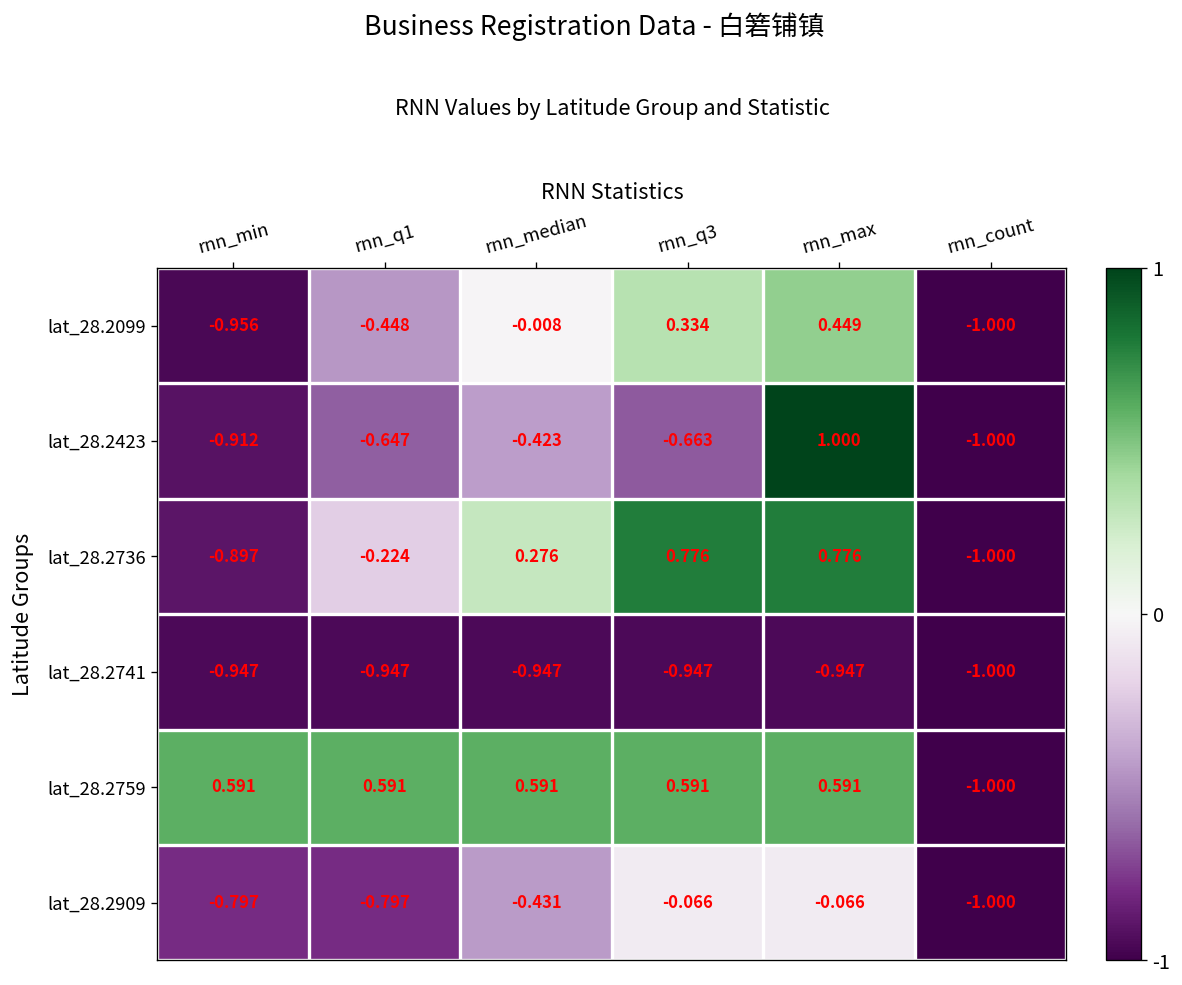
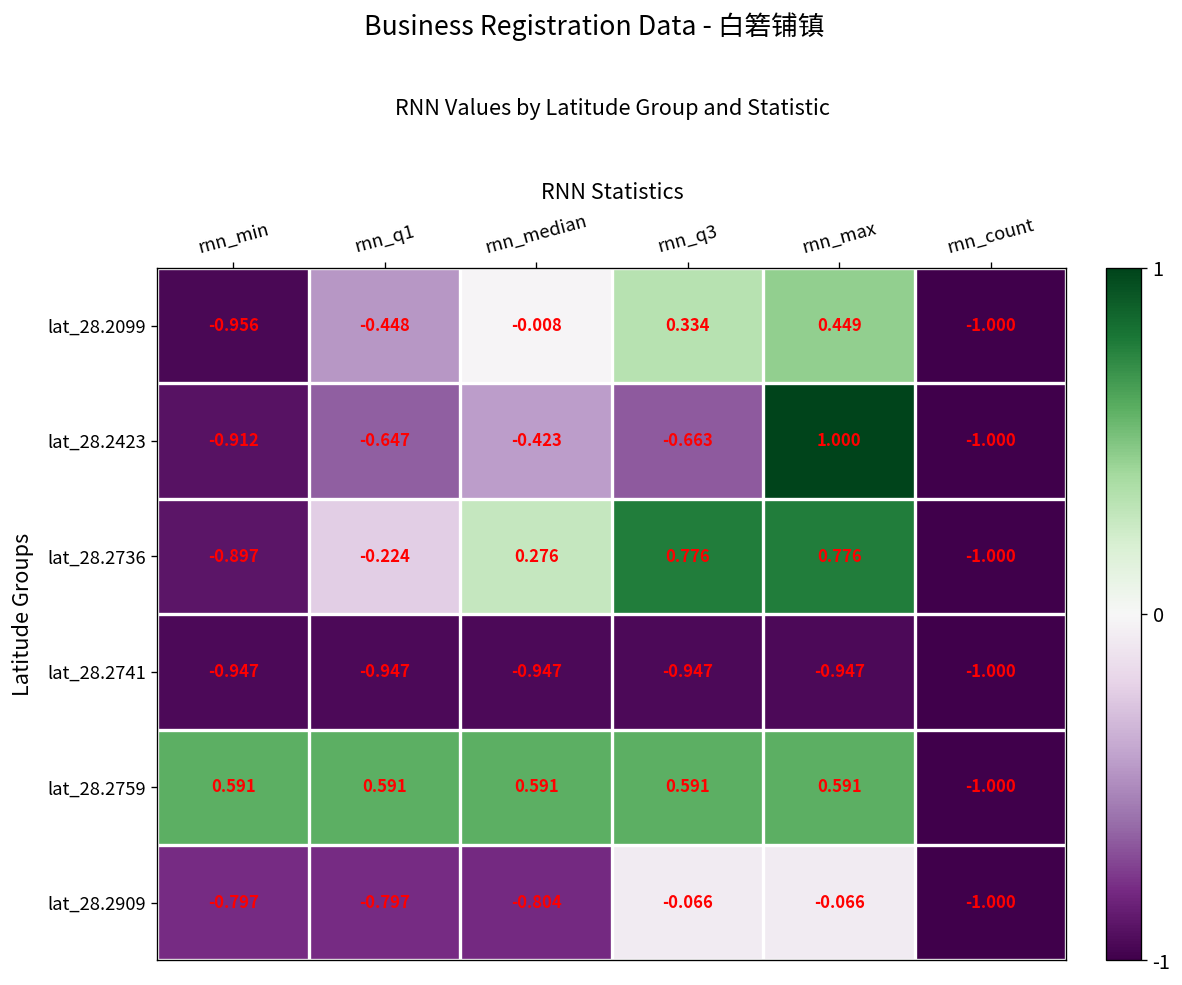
  {
    "lat_28.2099": {
      "rnn_min": -0.956,
      "rnn_q1": -0.448,
      "rnn_median": -0.008,
      "rnn_q3": 0.334,
      "rnn_max": 0.449,
      "rnn_count": -1.000
    },
    "lat_28.2423": {
      "rnn_min": -0.912,
      "rnn_q1": -0.647,
      "rnn_median": -0.423,
      "rnn_q3": -0.663,
      "rnn_max": 1.000,
      "rnn_count": -1.000
    },
    "lat_28.2736": {
      "rnn_min": -0.897,
      "rnn_q1": -0.224,
      "rnn_median": 0.276,
      "rnn_q3": 0.776,
      "rnn_max": 0.776,
      "rnn_count": -1.000
    },
    "lat_28.2741": {
      "rnn_min": -0.947,
      "rnn_q1": -0.947,
      "rnn_median": -0.947,
      "rnn_q3": -0.947,
      "rnn_max": -0.947,
      "rnn_count": -1.000
    },
    "lat_28.2759": {
      "rnn_min": 0.591,
      "rnn_q1": 0.591,
      "rnn_median": 0.591,
      "rnn_q3": 0.591,
      "rnn_max": 0.591,
      "rnn_count": -1.000
    },
    "lat_28.2909": {
      "rnn_min": -0.797,
      "rnn_q1": -0.797,
-     "rnn_median": -0.431,
+     "rnn_median": -0.804,
      "rnn_q3": -0.066,
      "rnn_max": -0.066,
      "rnn_count": -1.000
    }
  }
